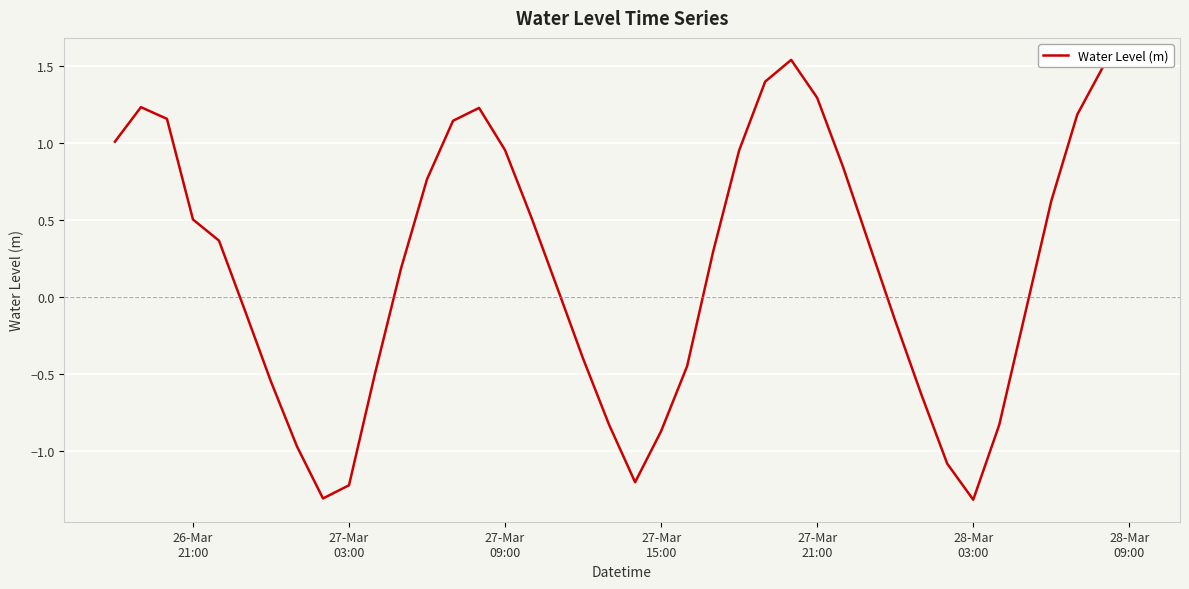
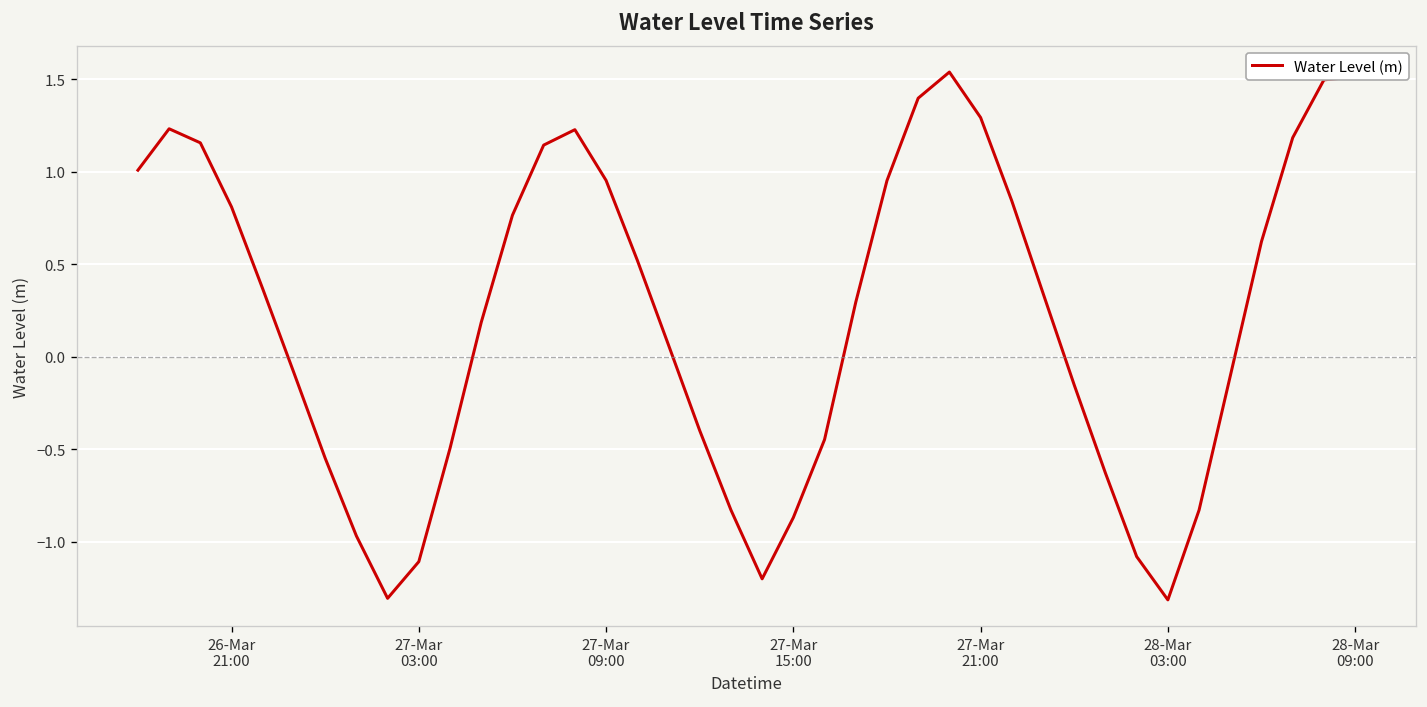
  {
-   "26-Mar 21:00": 0.50,
-   "27-Mar 03:00": -1.22,
+   "26-Mar 21:00": 0.81,
+   "27-Mar 03:00": -1.11,
    "27-Mar 09:00": 0.95,
    "27-Mar 15:00": -0.87,
    "27-Mar 21:00": 1.29,
    "28-Mar 03:00": -1.31
  }
